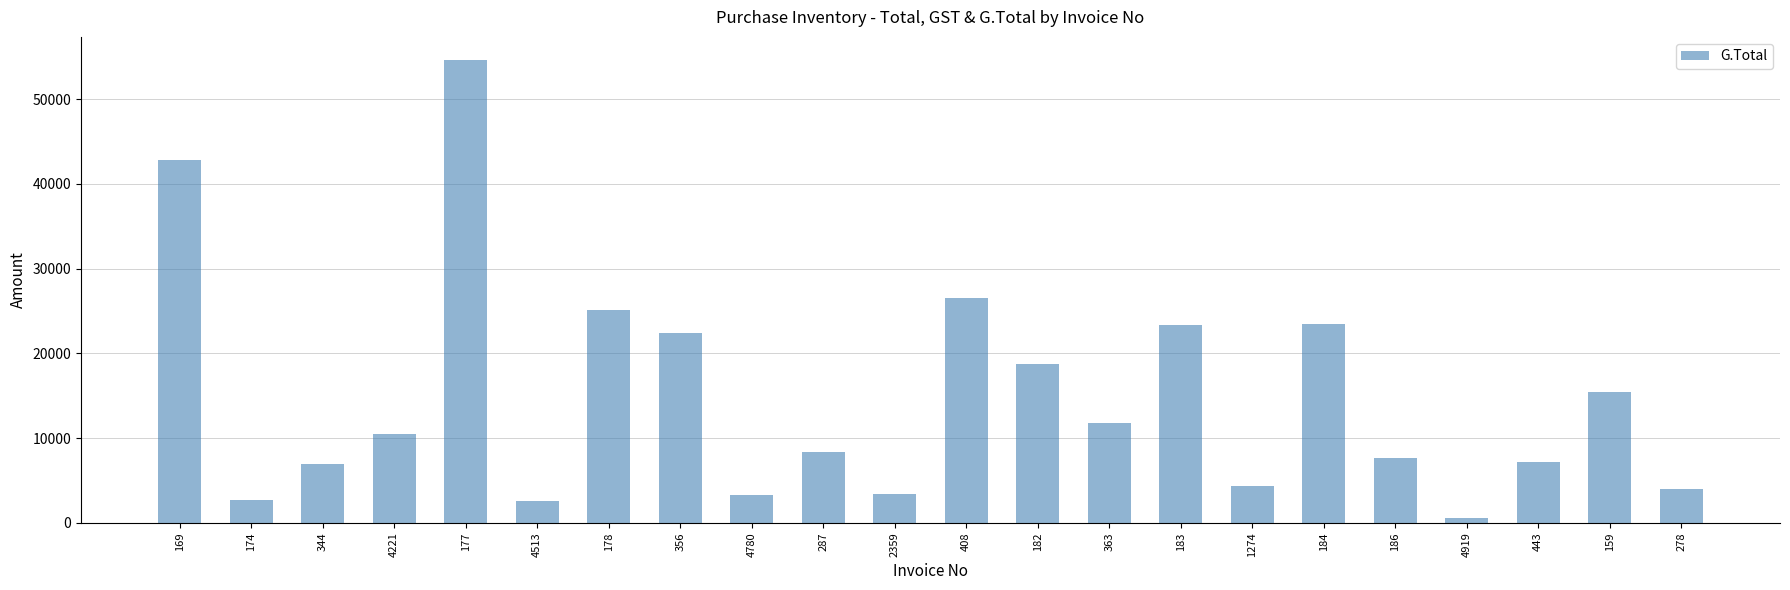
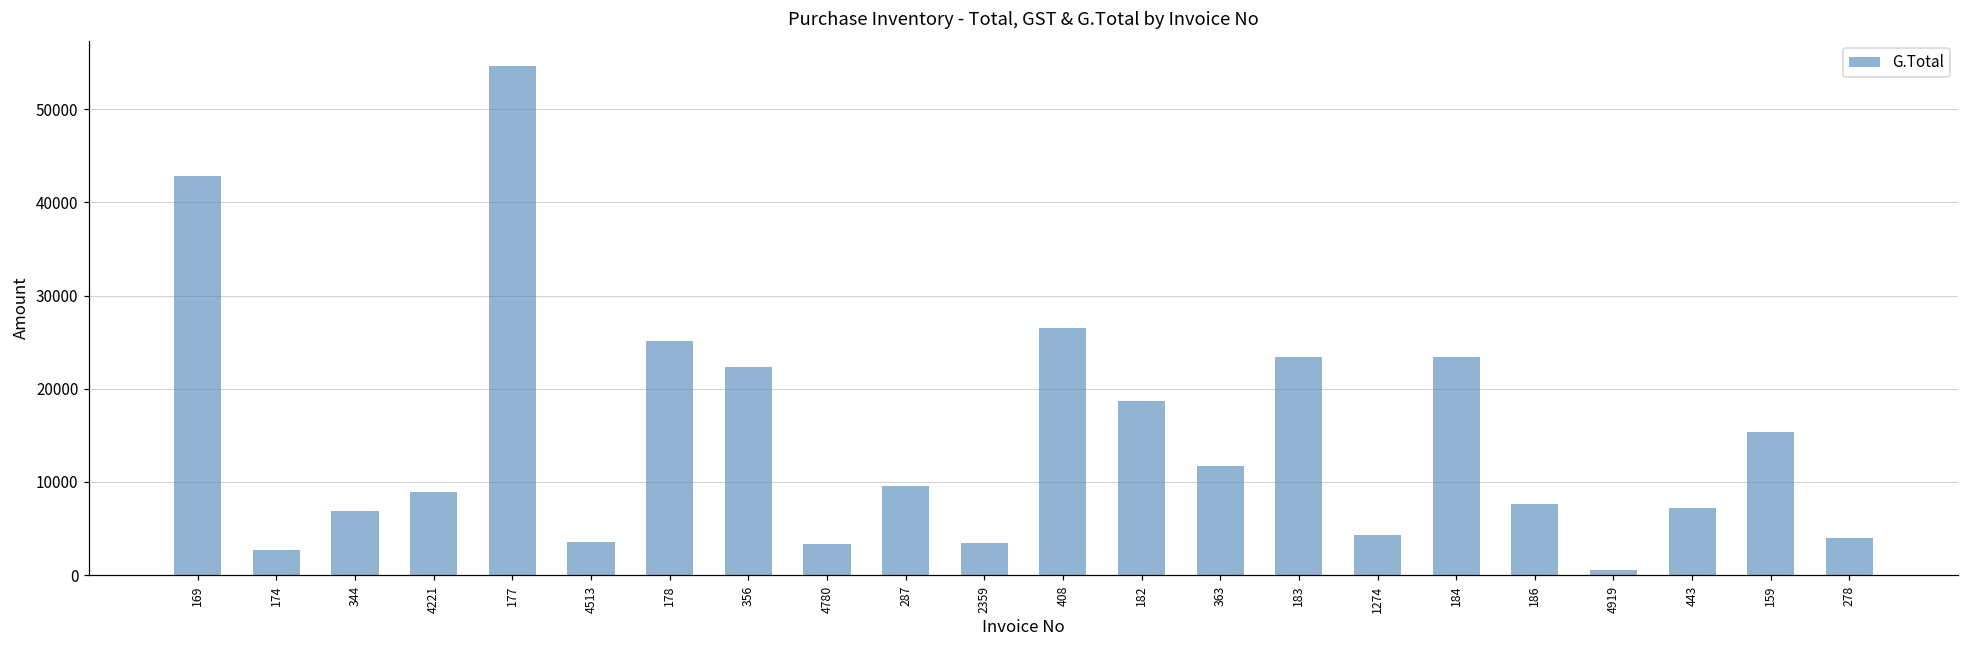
  {
    "169": 43000,
    "174": 3000,
    "344": 7000,
-   "4221": 10000,
+   "4221": 9000,
    "177": 55000,
-   "4513": 3000,
+   "4513": 4000,
    "178": 25000,
    "356": 22000,
    "4780": 3000,
-   "287": 8000,
+   "287": 10000,
    "2359": 3000,
    "408": 27000,
    "182": 19000,
    "363": 12000,
    "183": 23000,
    "1274": 4000,
    "184": 23000,
    "186": 8000,
    "4919": 1000,
    "443": 7000,
    "159": 15000,
    "278": 4000
  }
